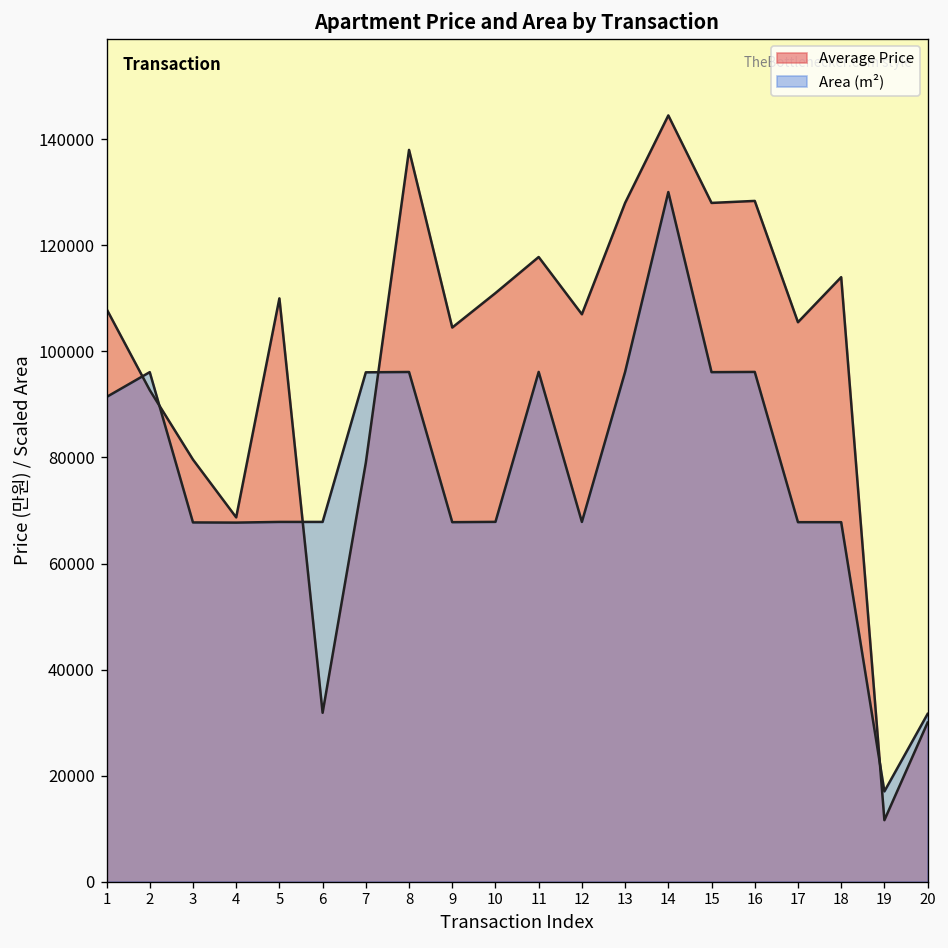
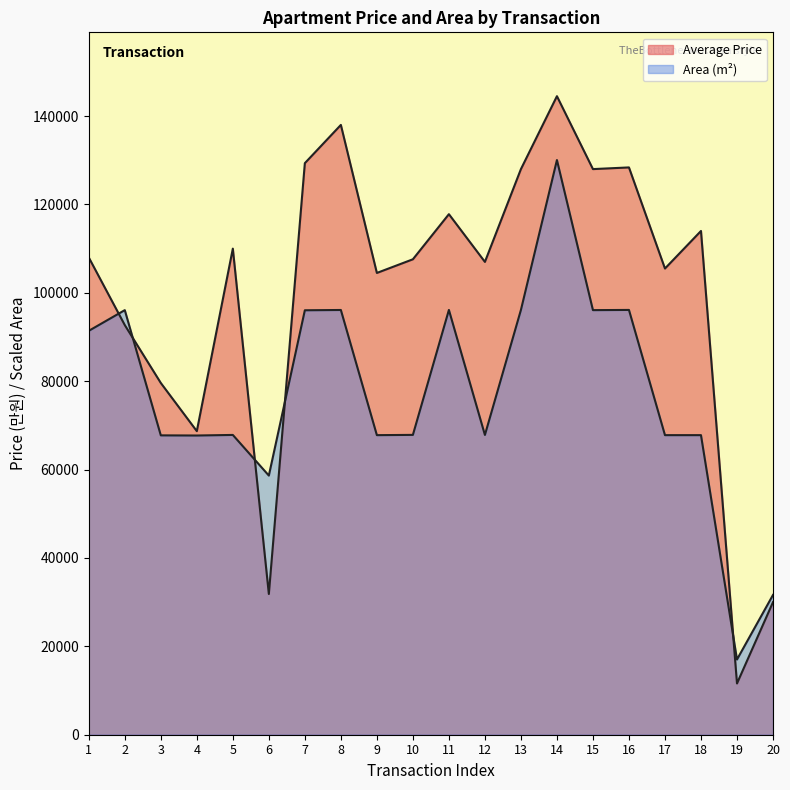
  {
    "Average Price": {
      "1": 108000,
      "2": 93000,
      "3": 80000,
      "4": 69000,
      "5": 110000,
      "6": 32000,
-     "7": 79000,
+     "7": 129000,
      "8": 138000,
      "9": 105000,
-     "10": 111000,
+     "10": 108000,
      "11": 118000,
      "12": 107000,
      "13": 128000,
      "14": 145000,
      "15": 128000,
      "16": 128000,
      "17": 106000,
      "18": 114000,
      "19": 12000,
      "20": 30000
    },
    "Area (m²)": {
      "1": 91000,
      "2": 96000,
      "3": 68000,
      "4": 68000,
      "5": 68000,
-     "6": 68000,
+     "6": 59000,
      "7": 96000,
      "8": 96000,
      "9": 68000,
      "10": 68000,
      "11": 96000,
      "12": 68000,
      "13": 96000,
      "14": 130000,
      "15": 96000,
      "16": 96000,
      "17": 68000,
      "18": 68000,
      "19": 17000,
      "20": 32000
    }
  }
